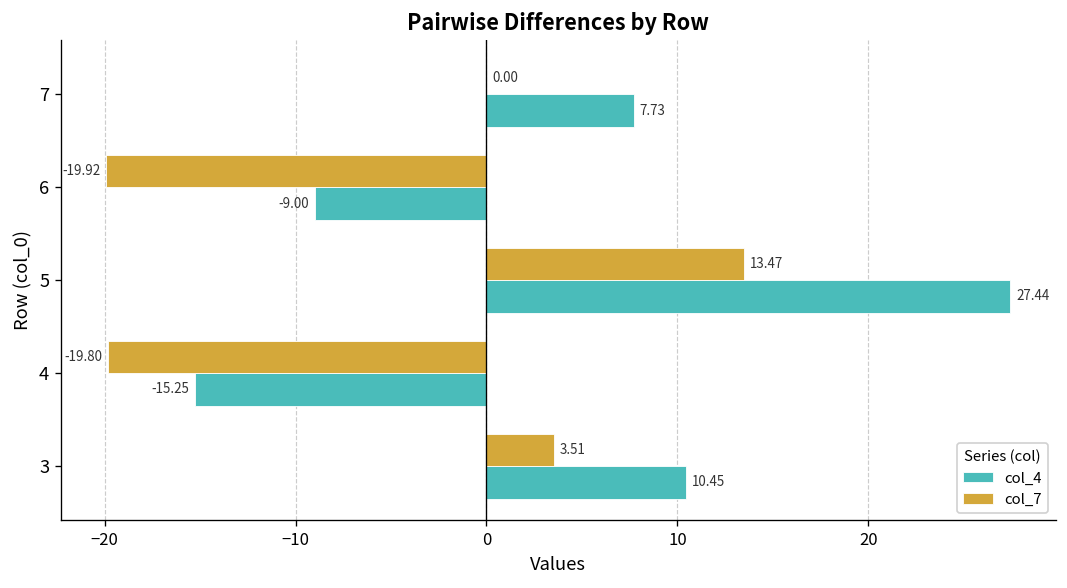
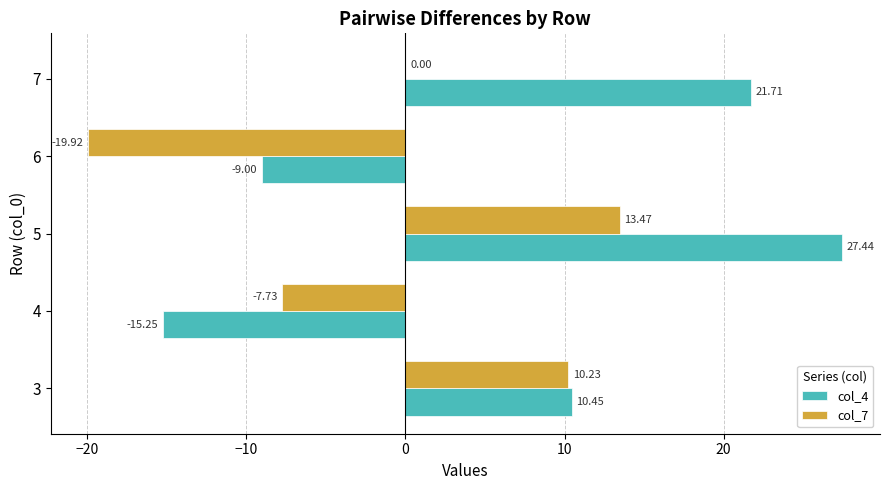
  {
    "col_4": {
-     "7": 7.73,
+     "7": 21.71,
      "6": -9.00,
      "5": 27.44,
      "4": -15.25,
      "3": 10.45
    },
    "col_7": {
      "7": 0.00,
      "6": -19.92,
      "5": 13.47,
-     "4": -19.80,
-     "3": 3.51
+     "4": -7.73,
+     "3": 10.23
    }
  }
